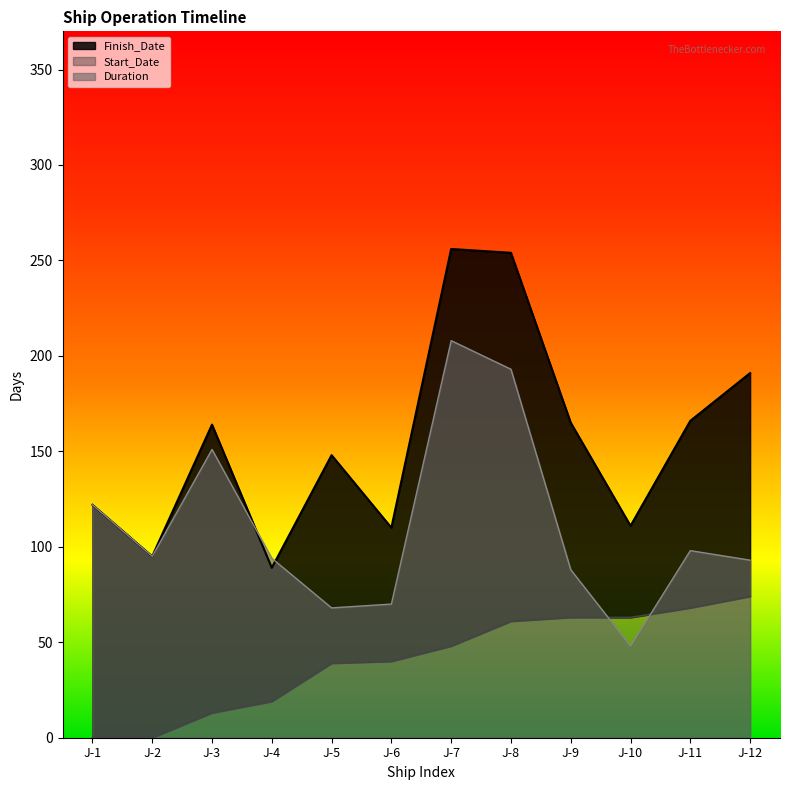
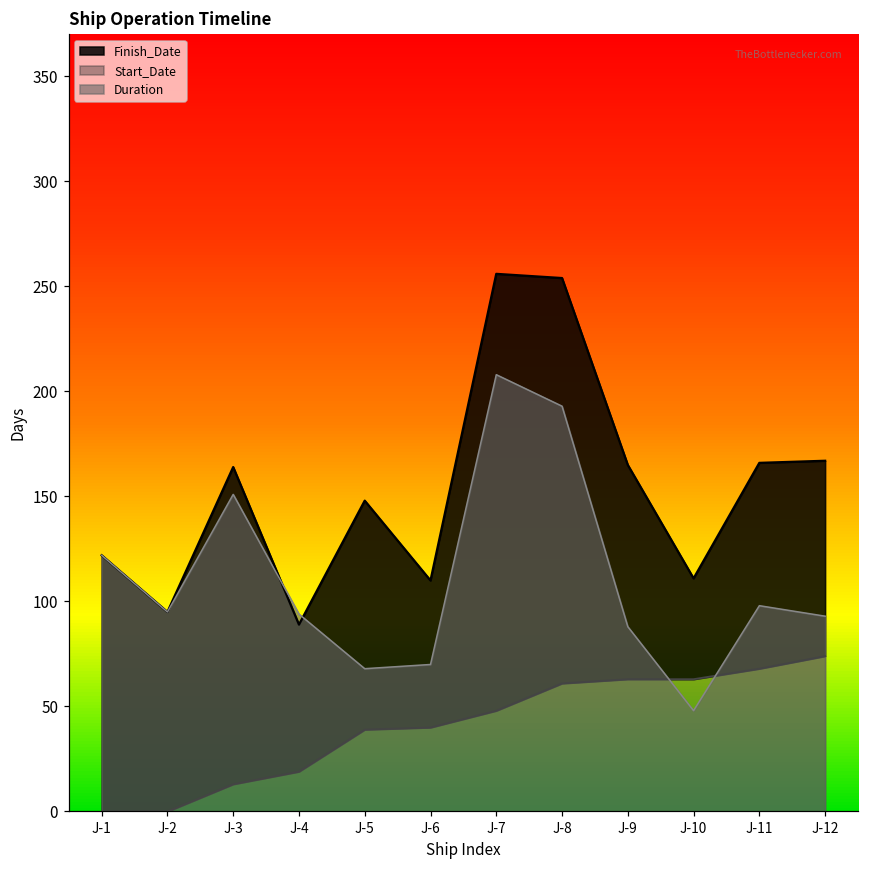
  {
    "Finish_Date": {
      "J-3": 164,
      "J-4": 89,
      "J-5": 148,
      "J-6": 110,
      "J-7": 256,
      "J-8": 254,
      "J-9": 165,
      "J-10": 111,
      "J-11": 166,
-     "J-12": 191
+     "J-12": 167
    }
  }
